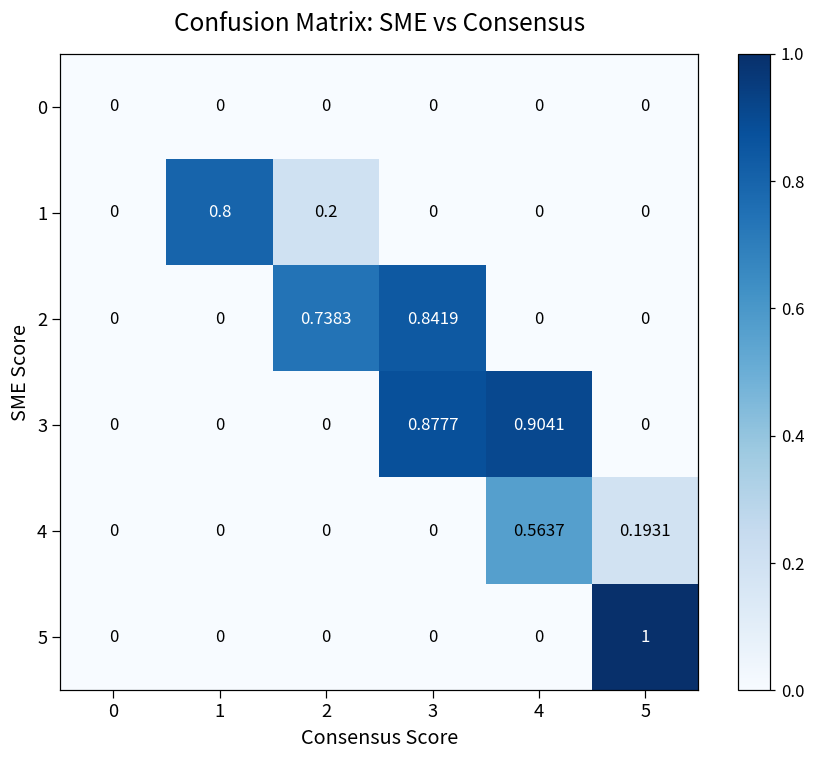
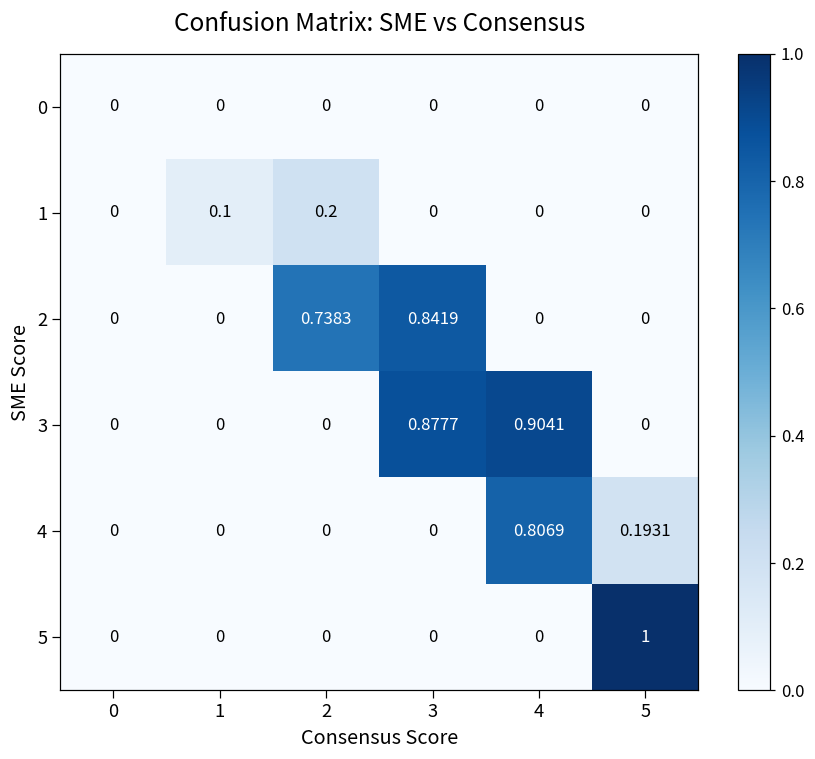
  {
    "0": {
      "0": 0,
      "1": 0,
      "2": 0,
      "3": 0,
      "4": 0,
      "5": 0
    },
    "1": {
      "0": 0,
-     "1": 0.8,
+     "1": 0.1,
      "2": 0.2,
      "3": 0,
      "4": 0,
      "5": 0
    },
    "2": {
      "0": 0,
      "1": 0,
      "2": 0.7383,
      "3": 0.8419,
      "4": 0,
      "5": 0
    },
    "3": {
      "0": 0,
      "1": 0,
      "2": 0,
      "3": 0.8777,
      "4": 0.9041,
      "5": 0
    },
    "4": {
      "0": 0,
      "1": 0,
      "2": 0,
      "3": 0,
-     "4": 0.5637,
+     "4": 0.8069,
      "5": 0.1931
    },
    "5": {
      "0": 0,
      "1": 0,
      "2": 0,
      "3": 0,
      "4": 0,
      "5": 1
    }
  }
